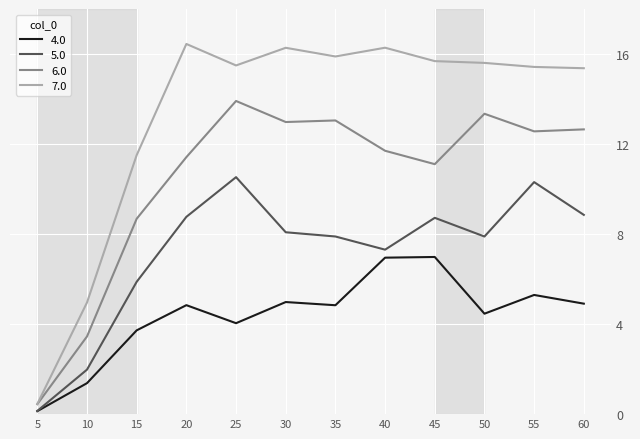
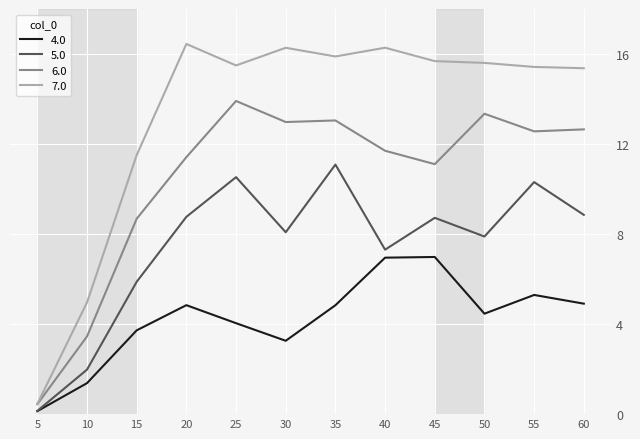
  {
    "4.0": {
      "10": 1.4,
      "15": 3.7,
      "20": 4.8,
      "25": 4.0,
-     "30": 5.0,
+     "30": 3.3,
      "35": 4.8,
      "40": 7.0,
      "45": 7.0,
      "50": 4.5,
      "55": 5.3,
      "60": 4.9
    },
    "5.0": {
      "10": 2.0,
      "15": 5.9,
      "20": 8.8,
      "25": 10.5,
      "30": 8.1,
-     "35": 7.9,
+     "35": 11.1,
      "40": 7.3,
      "45": 8.7,
      "50": 7.9,
      "55": 10.3,
      "60": 8.9
    }
  }
